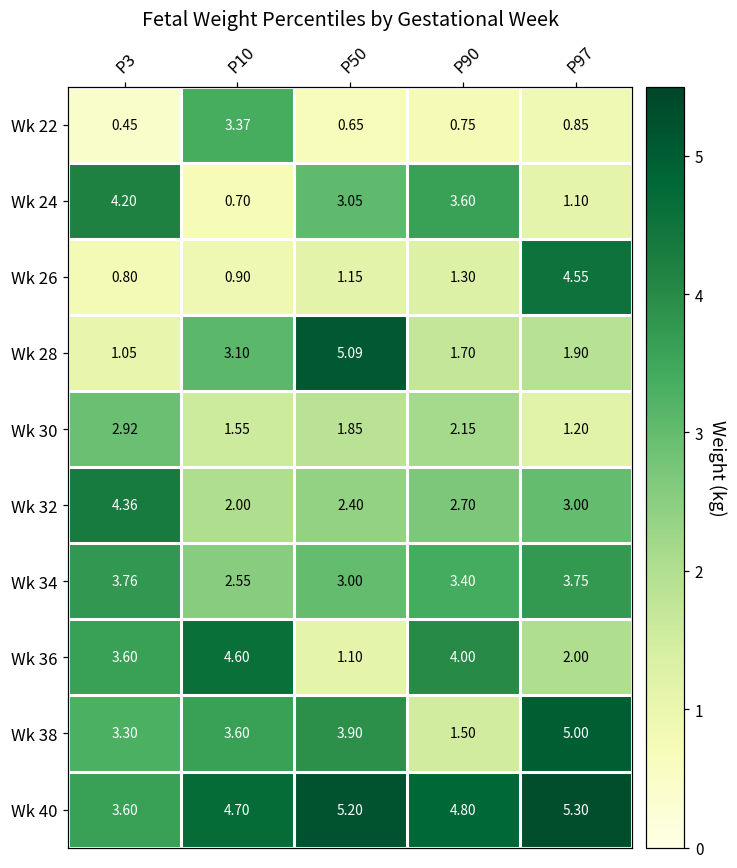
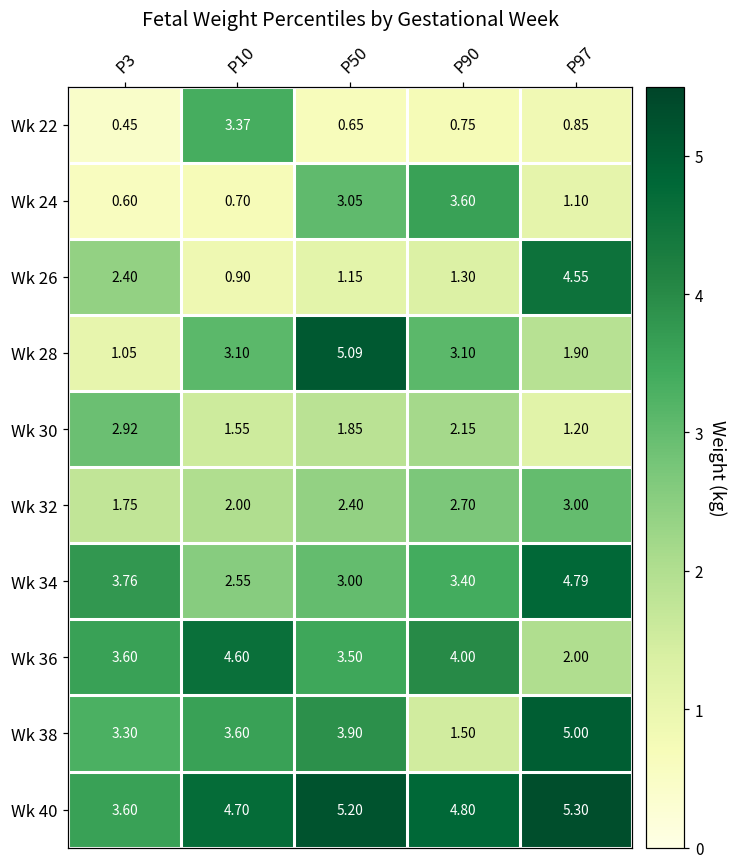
  {
    "Wk 22": {
      "P3": 0.45,
      "P10": 3.37,
      "P50": 0.65,
      "P90": 0.75,
      "P97": 0.85
    },
    "Wk 24": {
-     "P3": 4.20,
+     "P3": 0.60,
      "P10": 0.70,
      "P50": 3.05,
      "P90": 3.60,
      "P97": 1.10
    },
    "Wk 26": {
-     "P3": 0.80,
+     "P3": 2.40,
      "P10": 0.90,
      "P50": 1.15,
      "P90": 1.30,
      "P97": 4.55
    },
    "Wk 28": {
      "P3": 1.05,
      "P10": 3.10,
      "P50": 5.09,
-     "P90": 1.70,
+     "P90": 3.10,
      "P97": 1.90
    },
    "Wk 30": {
      "P3": 2.92,
      "P10": 1.55,
      "P50": 1.85,
      "P90": 2.15,
      "P97": 1.20
    },
    "Wk 32": {
-     "P3": 4.36,
+     "P3": 1.75,
      "P10": 2.00,
      "P50": 2.40,
      "P90": 2.70,
      "P97": 3.00
    },
    "Wk 34": {
      "P3": 3.76,
      "P10": 2.55,
      "P50": 3.00,
      "P90": 3.40,
-     "P97": 3.75
+     "P97": 4.79
    },
    "Wk 36": {
      "P3": 3.60,
      "P10": 4.60,
-     "P50": 1.10,
+     "P50": 3.50,
      "P90": 4.00,
      "P97": 2.00
    },
    "Wk 38": {
      "P3": 3.30,
      "P10": 3.60,
      "P50": 3.90,
      "P90": 1.50,
      "P97": 5.00
    },
    "Wk 40": {
      "P3": 3.60,
      "P10": 4.70,
      "P50": 5.20,
      "P90": 4.80,
      "P97": 5.30
    }
  }
